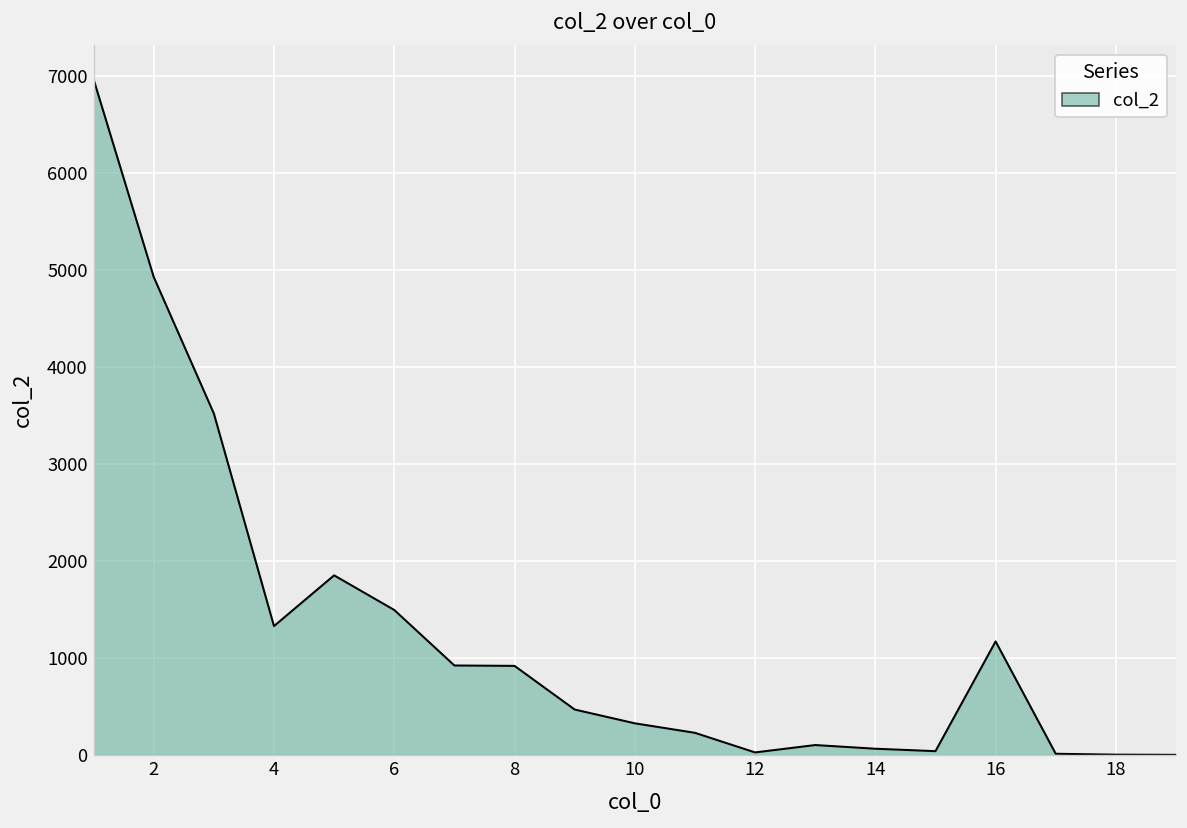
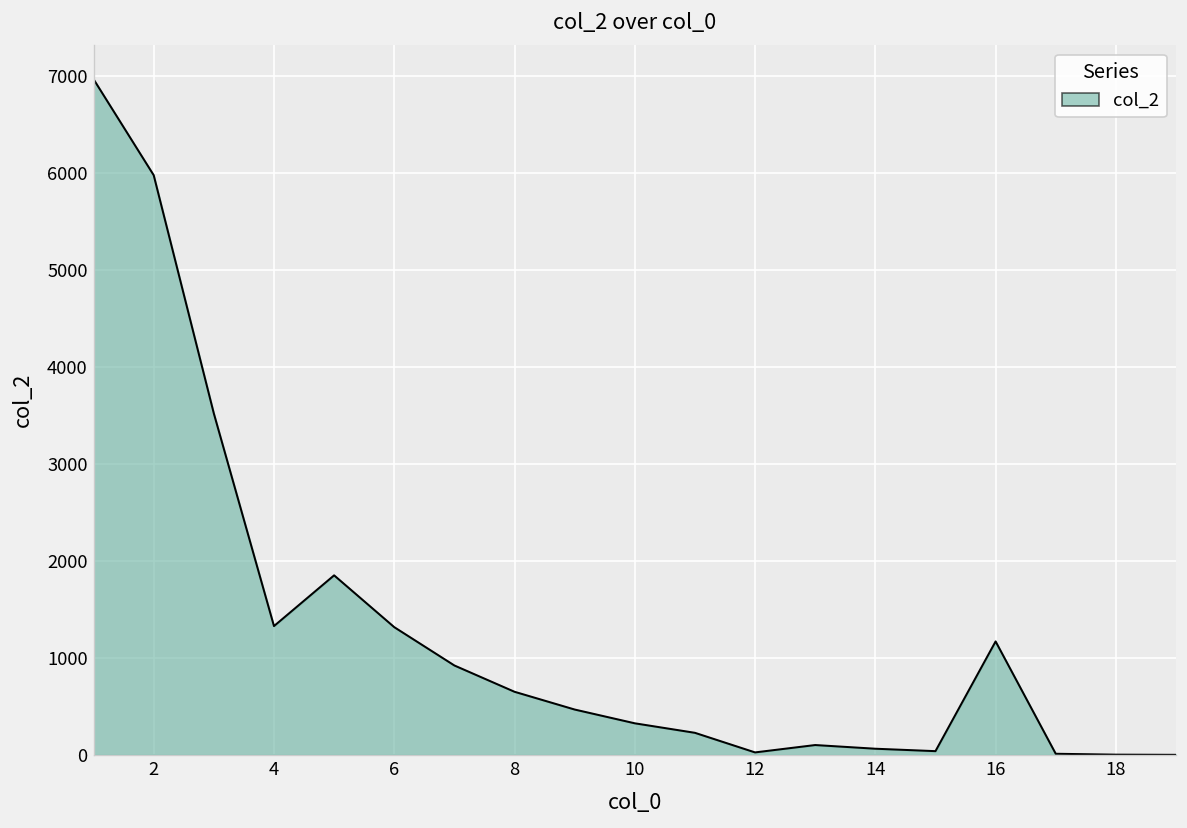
  {
-   "2": 4900,
+   "2": 6000,
    "4": 1300,
-   "6": 1500,
-   "8": 900,
+   "6": 1300,
+   "8": 700,
    "10": 300,
    "12": 0,
    "14": 100,
    "16": 1200,
    "18": 0
  }
